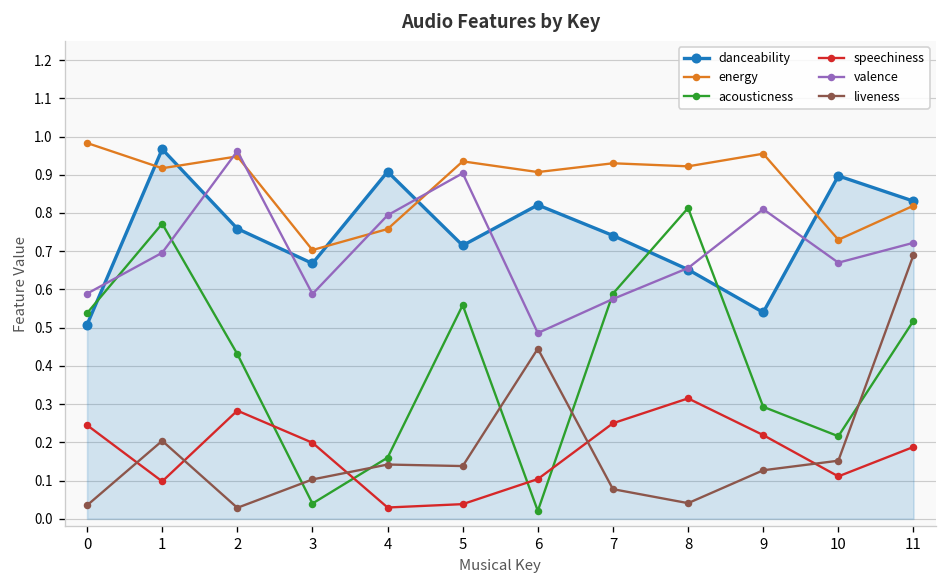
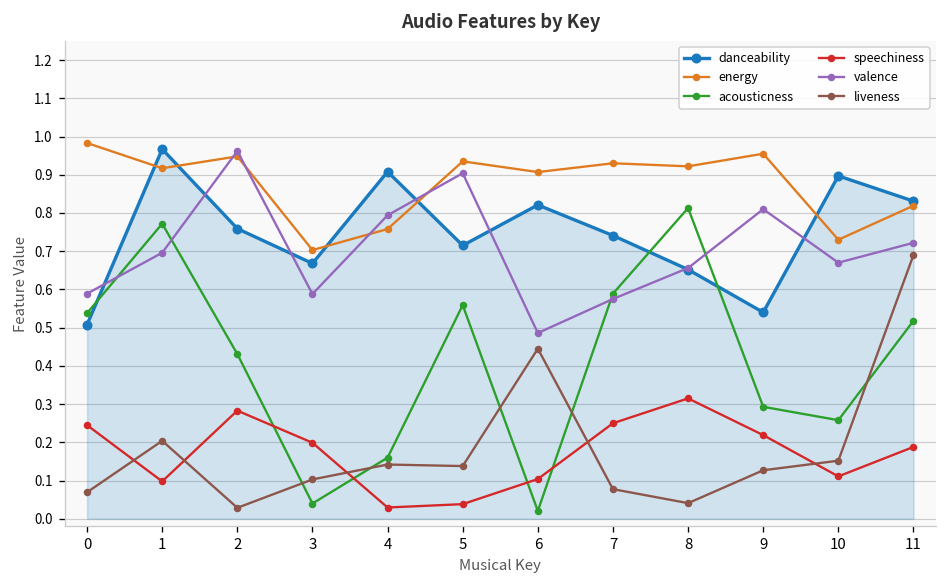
  {
    "danceability": {
      "0": 0.51,
      "1": 0.97,
      "2": 0.76,
      "3": 0.67,
      "4": 0.91,
      "5": 0.72,
      "6": 0.82,
      "7": 0.74,
      "9": 0.54,
      "10": 0.90,
      "11": 0.83
    },
    "energy": {
      "0": 0.98,
      "1": 0.92,
      "2": 0.95,
      "3": 0.70,
      "4": 0.76,
      "5": 0.94,
      "6": 0.91,
      "7": 0.93,
      "8": 0.92,
      "9": 0.96,
      "10": 0.73,
      "11": 0.82
    },
    "acousticness": {
      "0": 0.54,
      "1": 0.77,
      "2": 0.43,
      "3": 0.04,
      "4": 0.16,
      "5": 0.56,
      "6": 0.02,
      "7": 0.59,
      "8": 0.81,
      "9": 0.29,
-     "10": 0.22,
+     "10": 0.26,
      "11": 0.52
    },
    "speechiness": {
      "0": 0.25,
      "1": 0.10,
      "2": 0.28,
      "3": 0.20,
      "4": 0.03,
      "5": 0.04,
      "6": 0.10,
      "7": 0.25,
      "8": 0.32,
      "9": 0.22,
      "10": 0.11,
      "11": 0.19
    },
    "valence": {
      "0": 0.59,
      "1": 0.70,
      "2": 0.96,
      "3": 0.59,
      "4": 0.79,
      "5": 0.90,
      "6": 0.49,
      "7": 0.58,
      "9": 0.81,
      "10": 0.67,
      "11": 0.72
    },
    "liveness": {
-     "0": 0.04,
+     "0": 0.07,
      "1": 0.20,
      "2": 0.03,
      "3": 0.10,
      "4": 0.14,
      "5": 0.14,
      "6": 0.45,
      "7": 0.08,
      "8": 0.04,
      "9": 0.13,
      "10": 0.15,
      "11": 0.69
    }
  }
